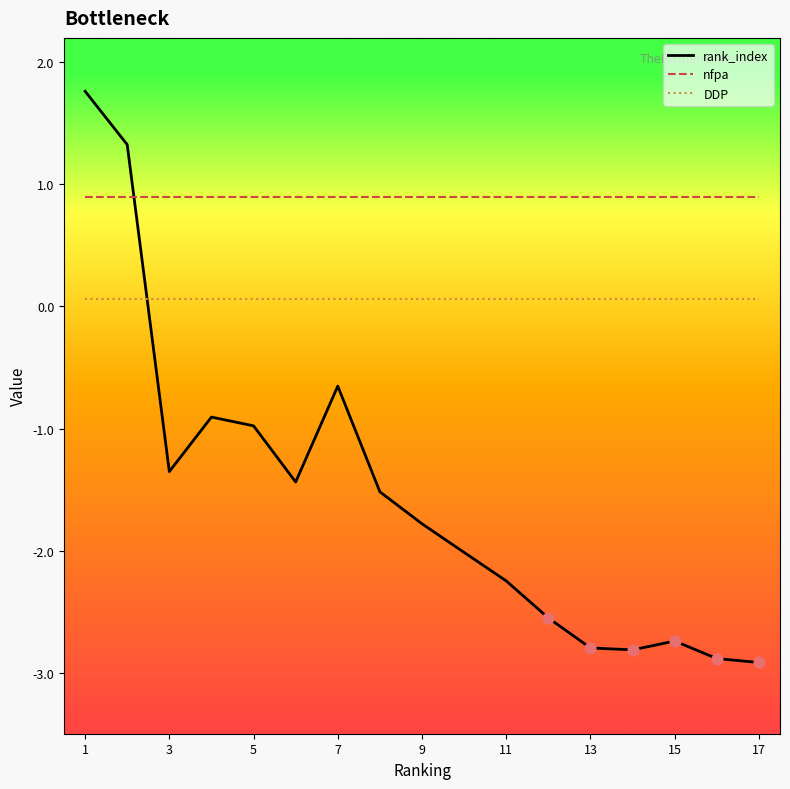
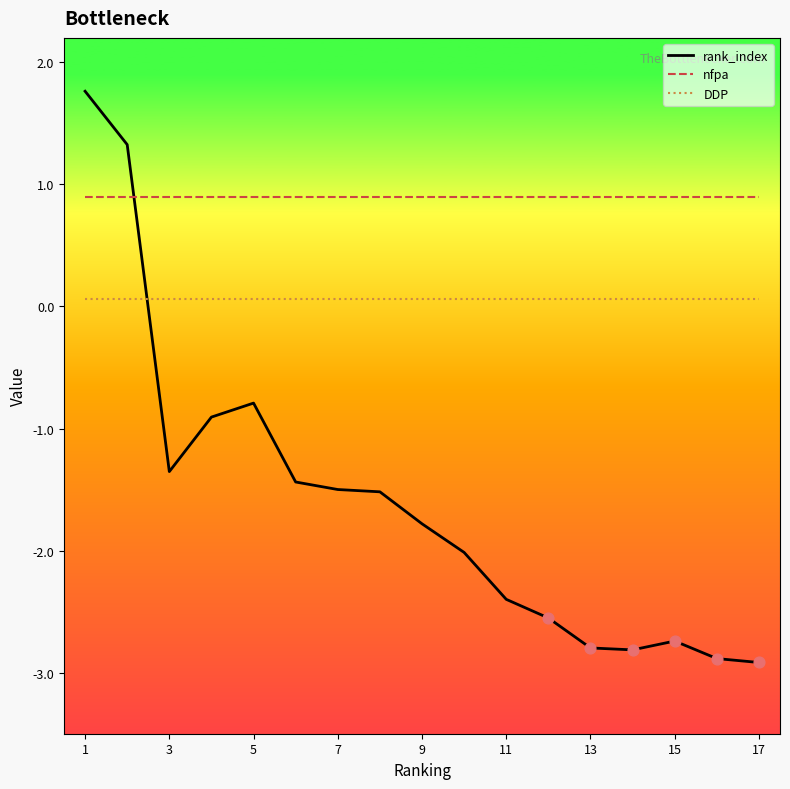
  {
    "rank_index": {
      "1": 1.76,
      "3": -1.35,
-     "5": -0.98,
-     "7": -0.65,
+     "5": -0.79,
+     "7": -1.50,
      "9": -1.78,
-     "11": -2.25
+     "11": -2.40
    },
    "nfpa": {
      "1": 0.90,
      "3": 0.90,
      "5": 0.90,
      "7": 0.90,
      "9": 0.90,
      "11": 0.90,
      "13": 0.90,
      "15": 0.90,
      "17": 0.90
    }
  }
